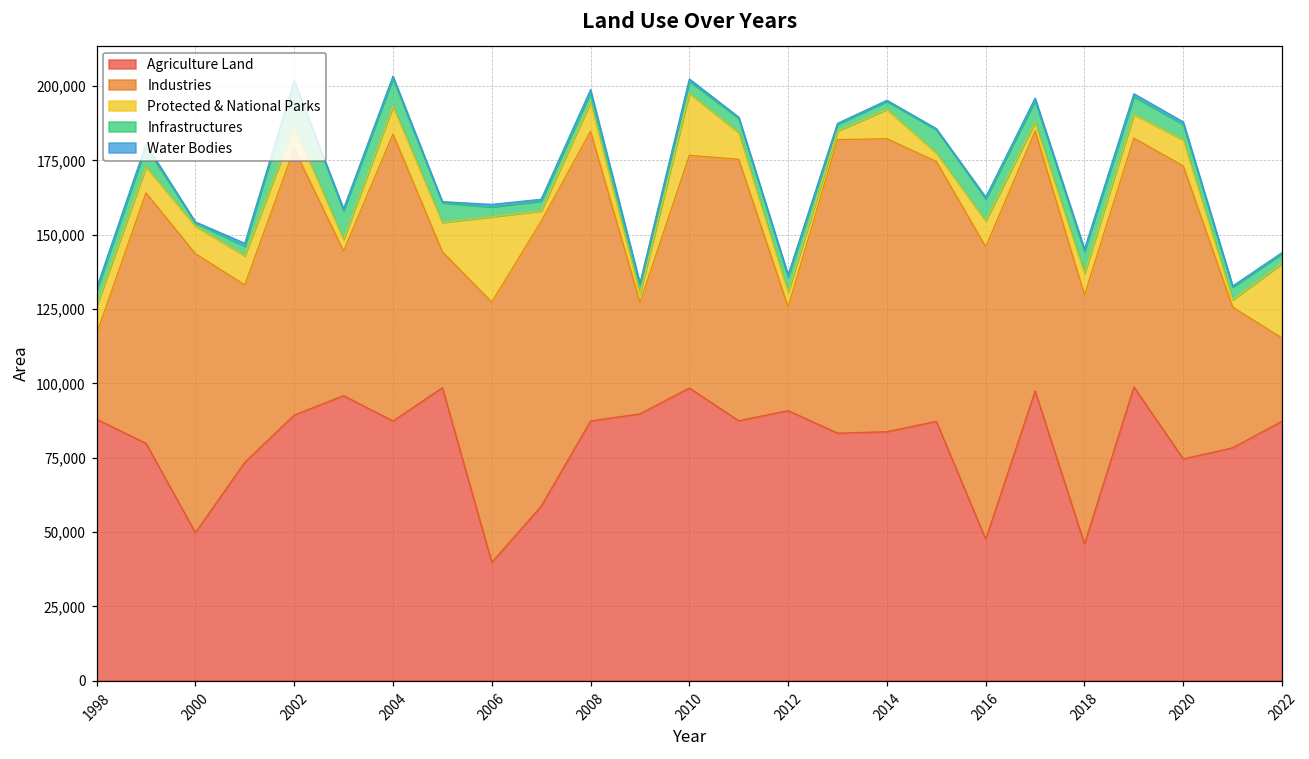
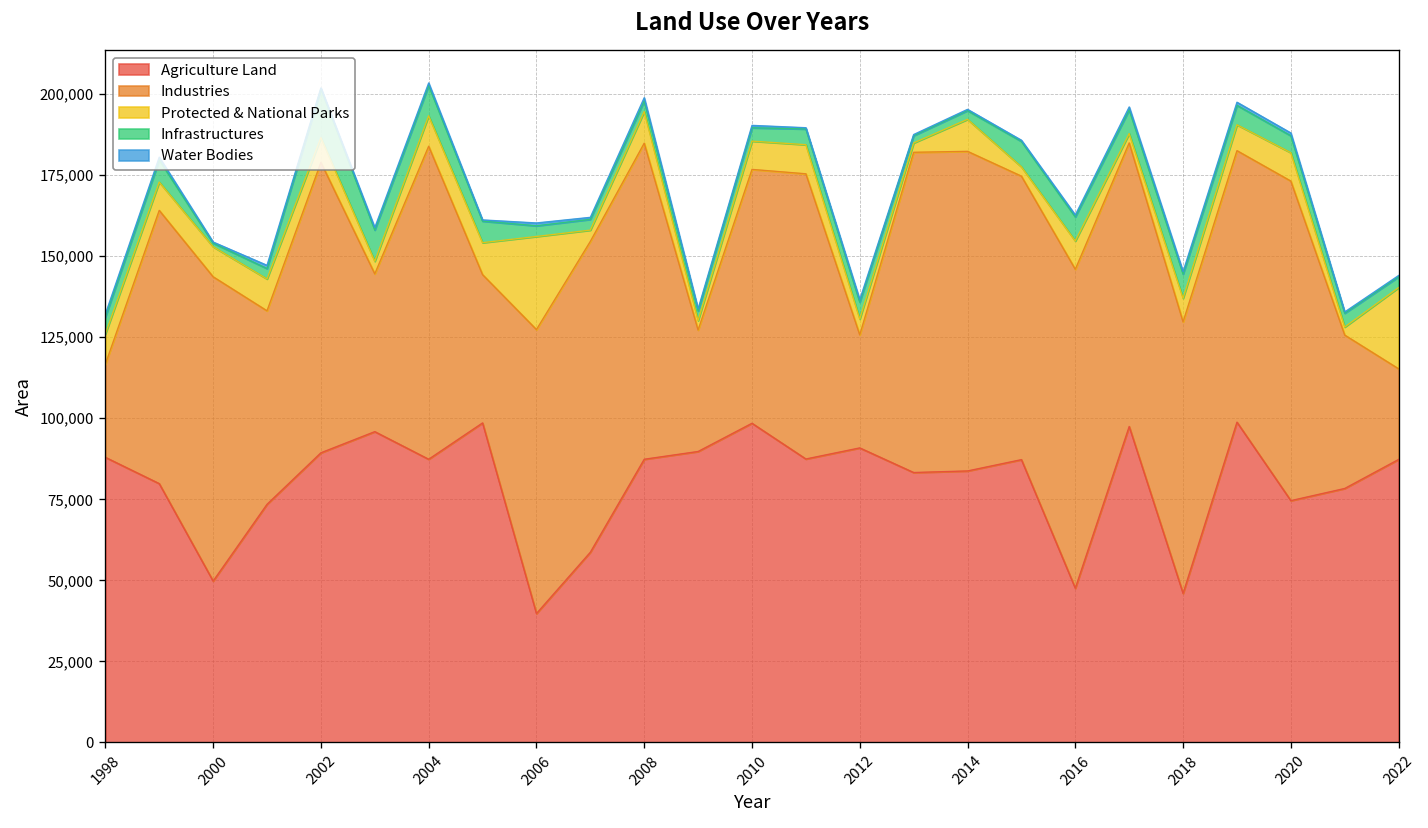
  {
    "Protected & National Parks": {
      "1998": "9,000",
      "2000": "9,000",
      "2004": "9,000",
      "2006": "29,000",
      "2008": "10,000",
-     "2010": "21,000",
+     "2010": "9,000",
      "2012": "5,000",
      "2014": "10,000",
      "2016": "9,000",
      "2018": "7,000",
      "2020": "9,000",
      "2022": "25,000"
    },
    "Infrastructures": {
      "2008": "3,000"
    },
    "Water Bodies": {
      "2008": "1,000"
    }
  }
